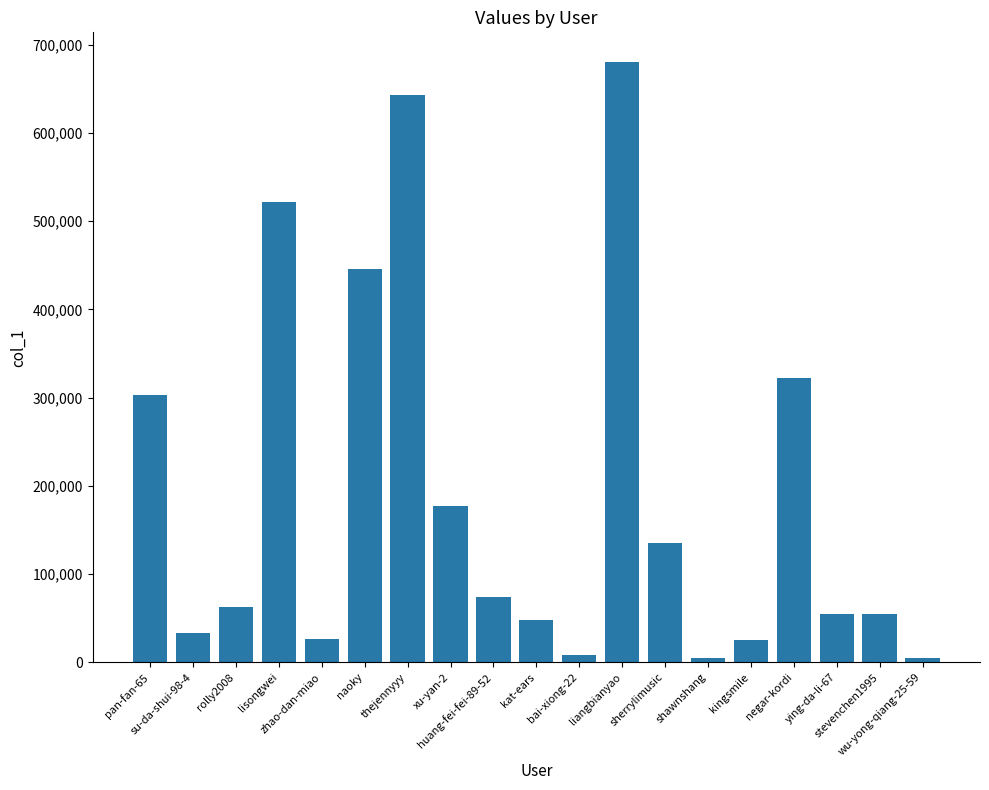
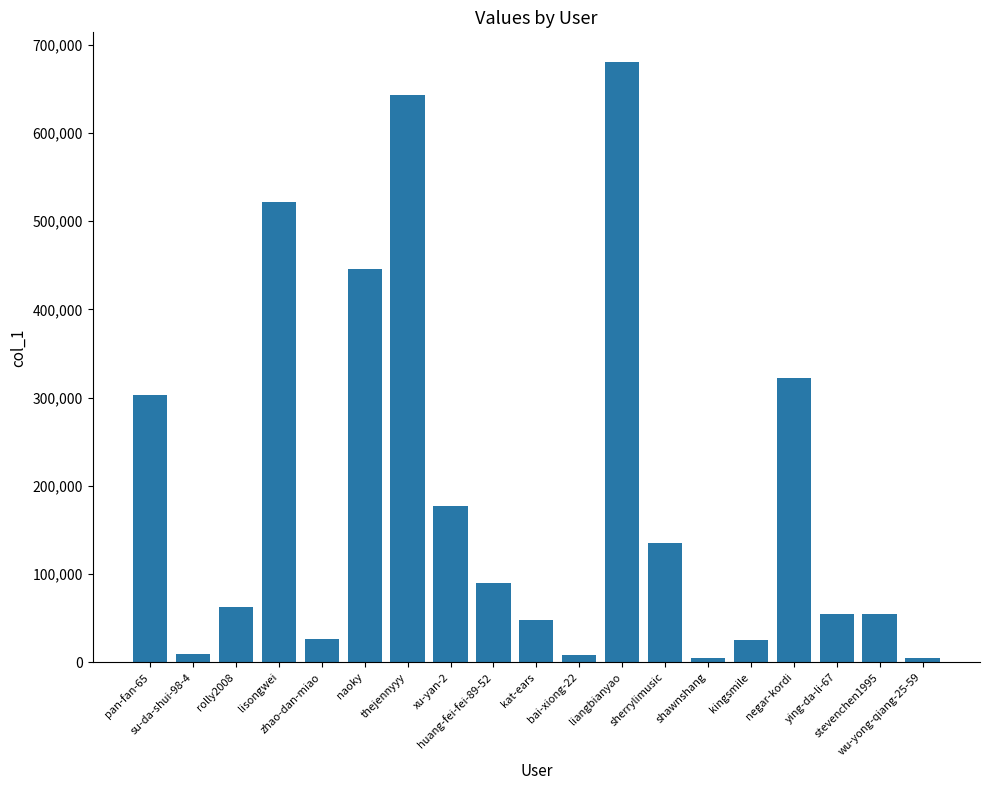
  {
    "pan-fan-65": "300,000",
-   "su-da-shui-98-4": "30,000",
+   "su-da-shui-98-4": "10,000",
    "rolly2008": "60,000",
    "lisongwei": "520,000",
    "zhao-dan-miao": "30,000",
    "naoky": "450,000",
    "thejennyyy": "640,000",
    "xu-yan-2": "180,000",
-   "huang-fei-fei-89-52": "70,000",
+   "huang-fei-fei-89-52": "90,000",
    "kat-ears": "50,000",
    "bai-xiong-22": "10,000",
    "liangbianyao": "680,000",
    "sherrylimusic": "140,000",
    "shawnshang": "0",
    "kingsmile": "30,000",
    "negar-kordi": "320,000",
    "ying-da-li-67": "50,000",
    "stevenchen1995": "50,000",
    "wu-yong-qiang-25-59": "10,000"
  }
